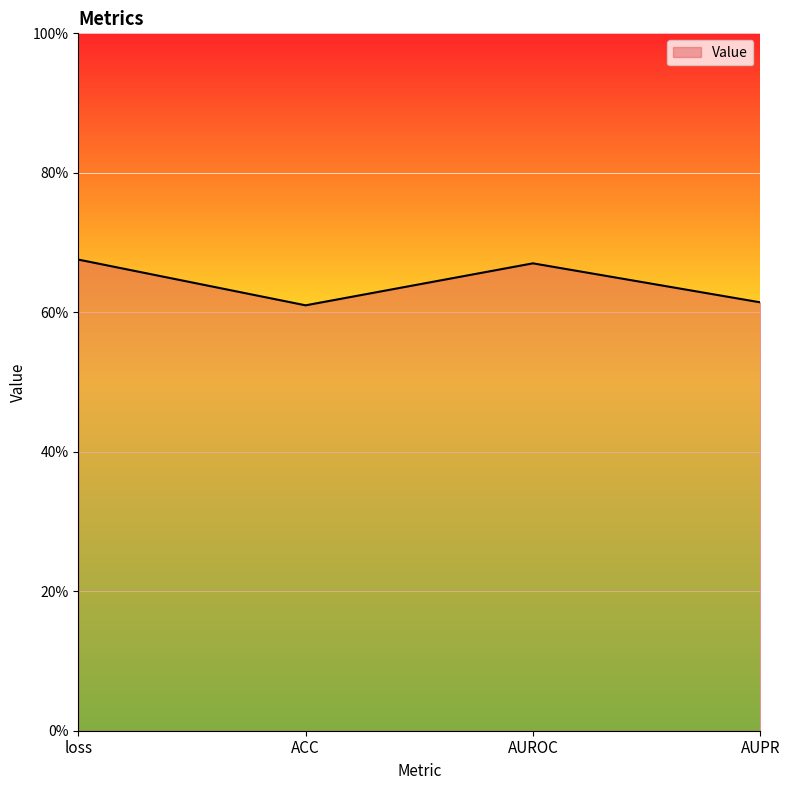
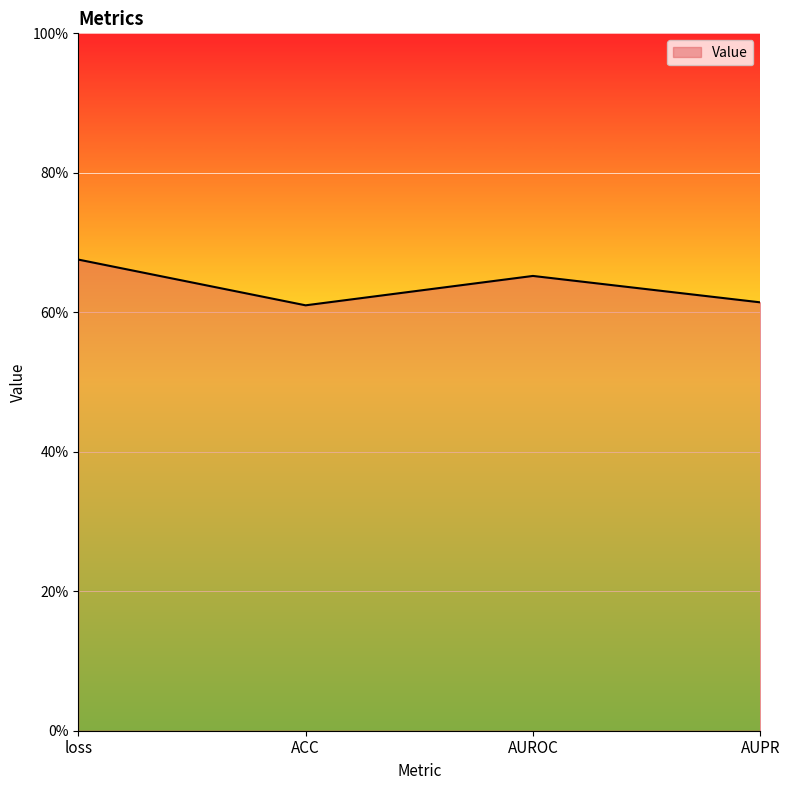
  {
    "loss": "68%",
    "ACC": "61%",
-   "AUROC": "67%",
+   "AUROC": "65%",
    "AUPR": "61%"
  }
